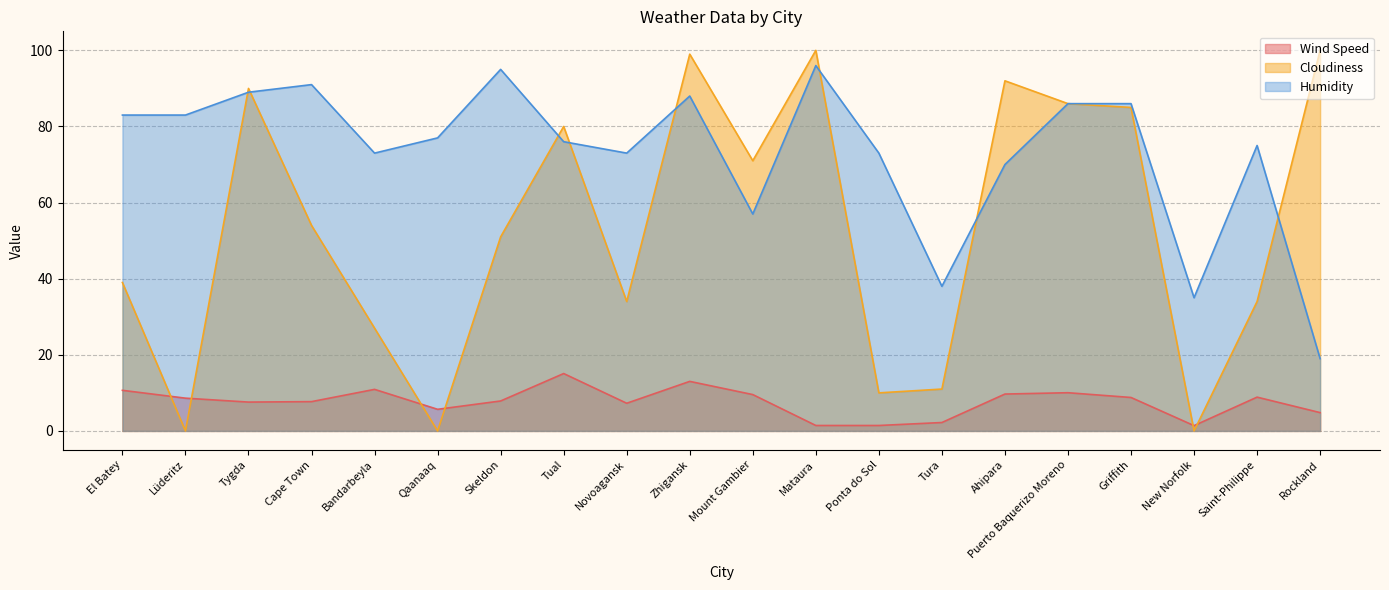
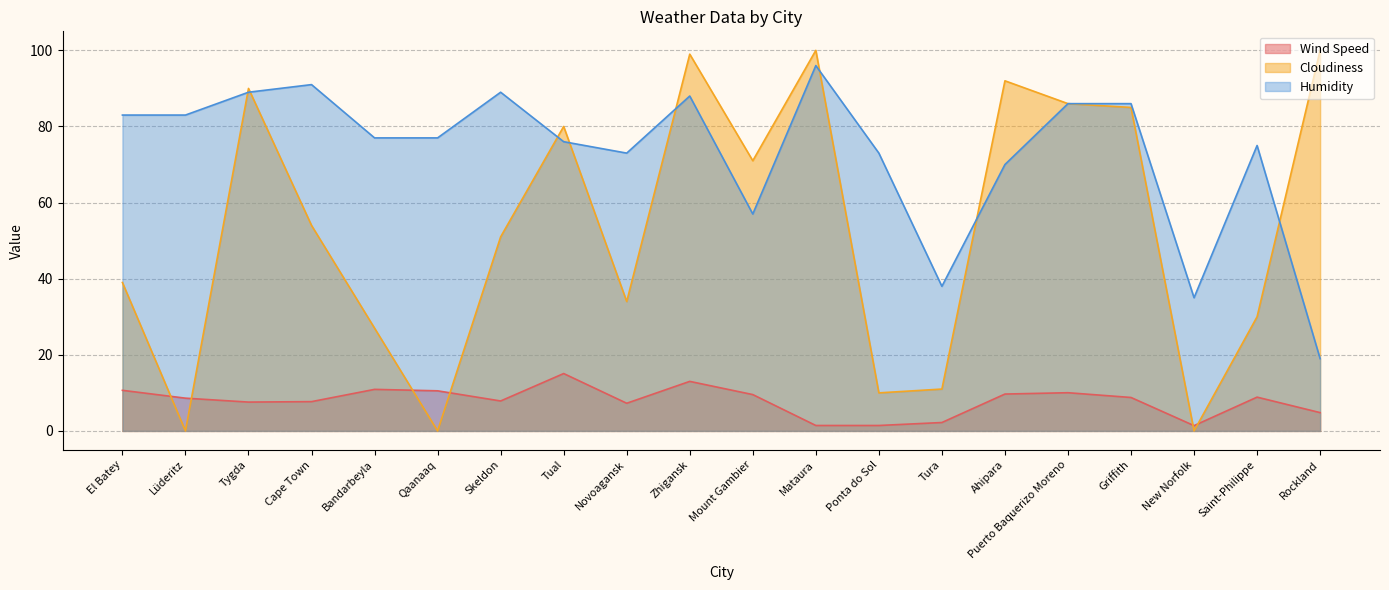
  {
    "Wind Speed": {
      "El Batey": 11,
      "Lüderitz": 9,
      "Tygda": 8,
      "Cape Town": 8,
      "Bandarbeyla": 11,
-     "Qaanaaq": 6,
+     "Qaanaaq": 11,
      "Skeldon": 8,
      "Tual": 15,
      "Novoagansk": 7,
      "Zhigansk": 13,
      "Mount Gambier": 10,
      "Mataura": 1,
      "Ponta do Sol": 1,
      "Tura": 2,
      "Ahipara": 10,
      "Puerto Baquerizo Moreno": 10,
      "Griffith": 9,
      "New Norfolk": 1,
      "Saint-Philippe": 9,
      "Rockland": 5
    },
    "Cloudiness": {
      "El Batey": 39,
      "Lüderitz": 0,
      "Tygda": 90,
      "Cape Town": 54,
      "Bandarbeyla": 27,
      "Qaanaaq": 0,
      "Skeldon": 51,
      "Tual": 80,
      "Novoagansk": 34,
      "Zhigansk": 99,
      "Mount Gambier": 71,
      "Mataura": 100,
      "Ponta do Sol": 10,
      "Tura": 11,
      "Ahipara": 92,
      "Griffith": 85,
      "New Norfolk": 0,
-     "Saint-Philippe": 34
+     "Saint-Philippe": 30
    },
    "Humidity": {
      "El Batey": 83,
      "Lüderitz": 83,
      "Tygda": 89,
      "Cape Town": 91,
-     "Bandarbeyla": 73,
+     "Bandarbeyla": 77,
      "Qaanaaq": 77,
-     "Skeldon": 95,
+     "Skeldon": 89,
      "Tual": 76,
      "Novoagansk": 73,
      "Zhigansk": 88,
      "Mount Gambier": 57,
      "Mataura": 96,
      "Ponta do Sol": 73,
      "Tura": 38,
      "Ahipara": 70,
      "Griffith": 86,
      "New Norfolk": 35,
      "Saint-Philippe": 75,
      "Rockland": 19
    }
  }
